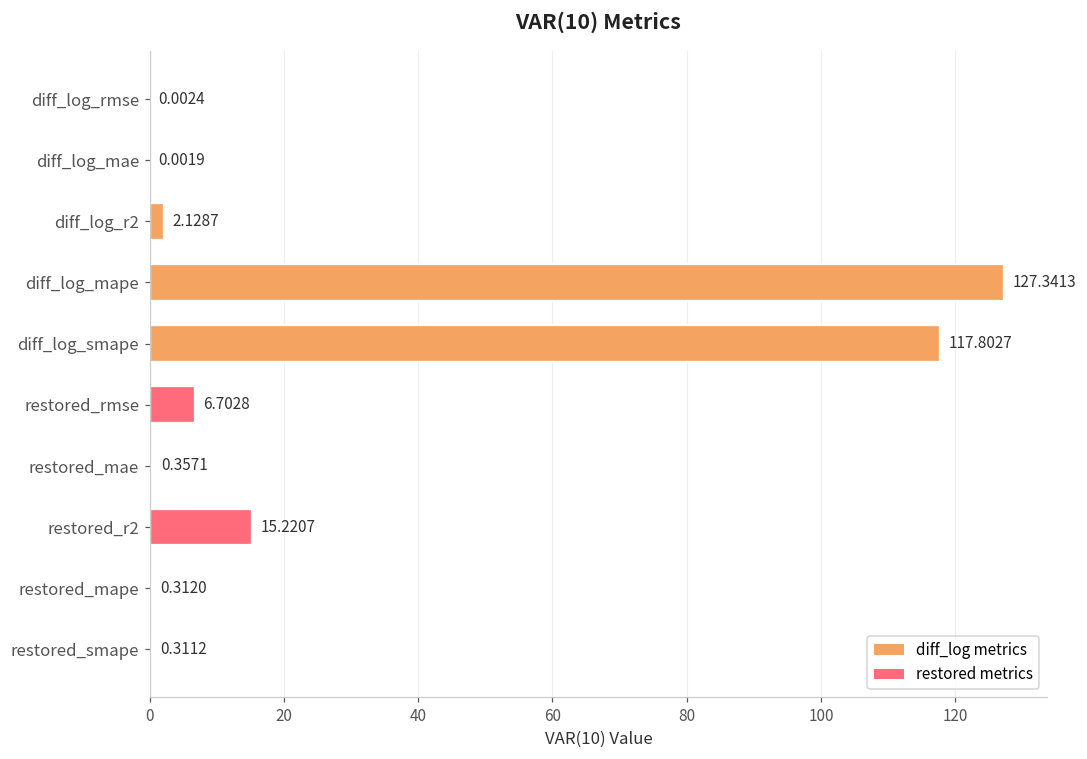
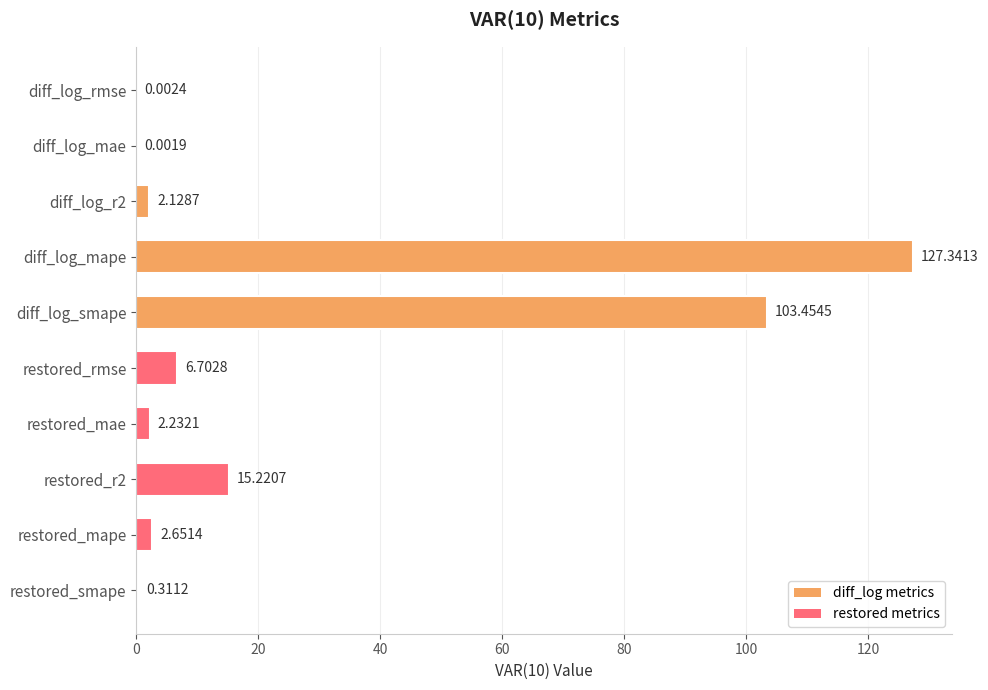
  {
    "diff_log_rmse": 0.0024,
    "diff_log_mae": 0.0019,
    "diff_log_r2": 2.1287,
    "diff_log_mape": 127.3413,
-   "diff_log_smape": 117.8027,
+   "diff_log_smape": 103.4545,
    "restored_rmse": 6.7028,
-   "restored_mae": 0.3571,
+   "restored_mae": 2.2321,
    "restored_r2": 15.2207,
-   "restored_mape": 0.3120,
+   "restored_mape": 2.6514,
    "restored_smape": 0.3112
  }
